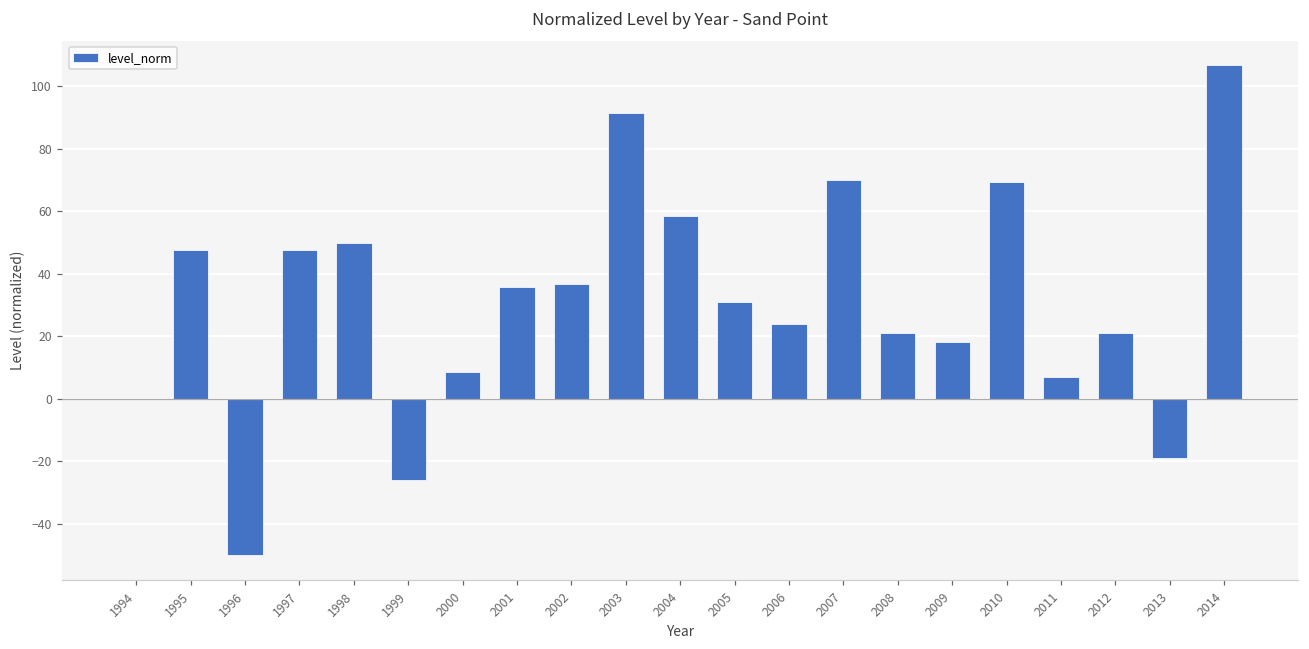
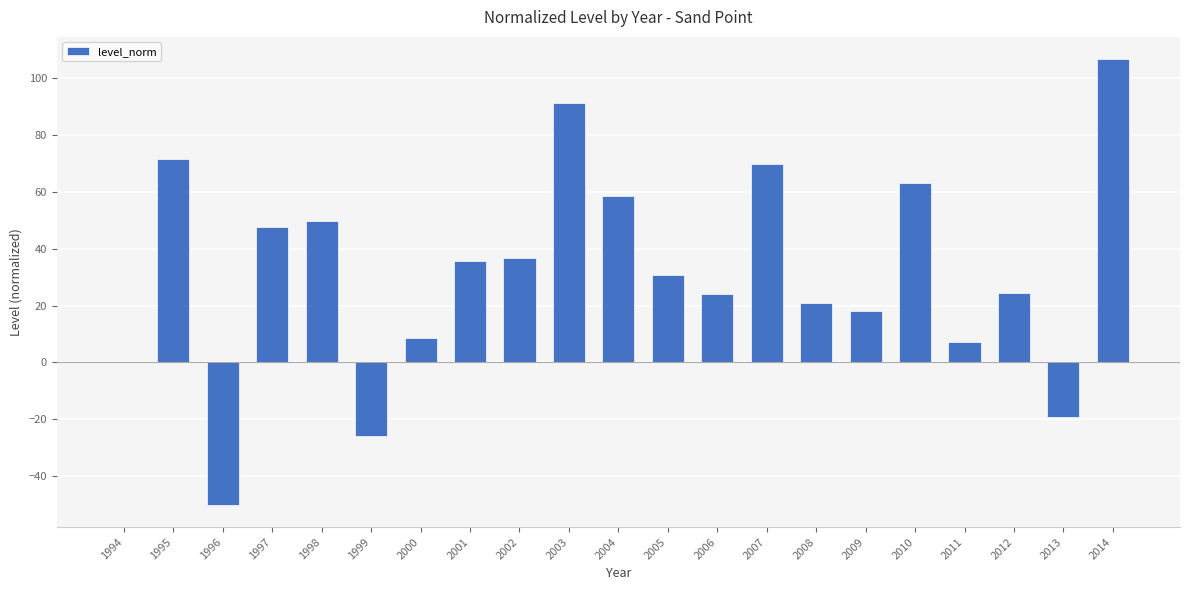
  {
    "1994": 0,
-   "1995": 48,
+   "1995": 72,
    "1996": -50,
    "1997": 48,
    "1998": 50,
    "1999": -26,
    "2000": 9,
    "2001": 36,
    "2002": 37,
    "2003": 91,
    "2004": 59,
    "2005": 31,
    "2006": 24,
    "2007": 70,
    "2008": 21,
    "2009": 18,
-   "2010": 69,
+   "2010": 63,
    "2011": 7,
-   "2012": 21,
+   "2012": 24,
    "2013": -19,
    "2014": 107
  }
